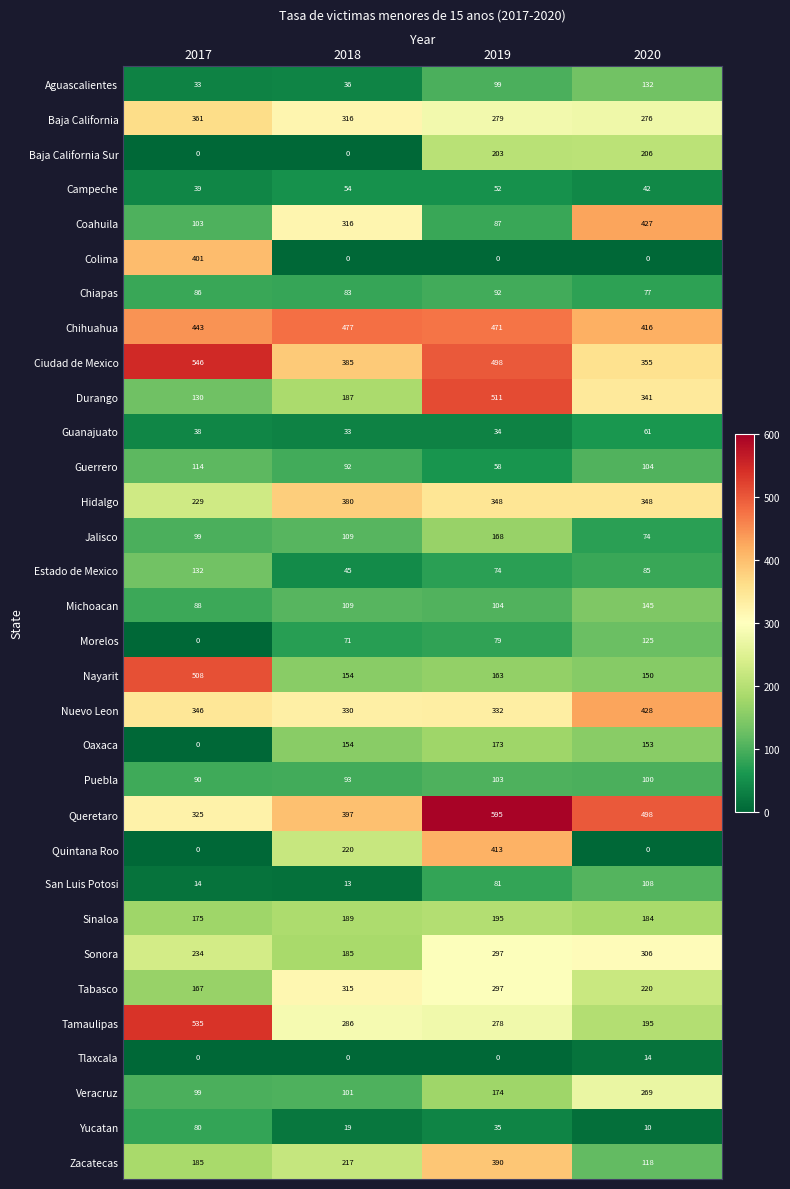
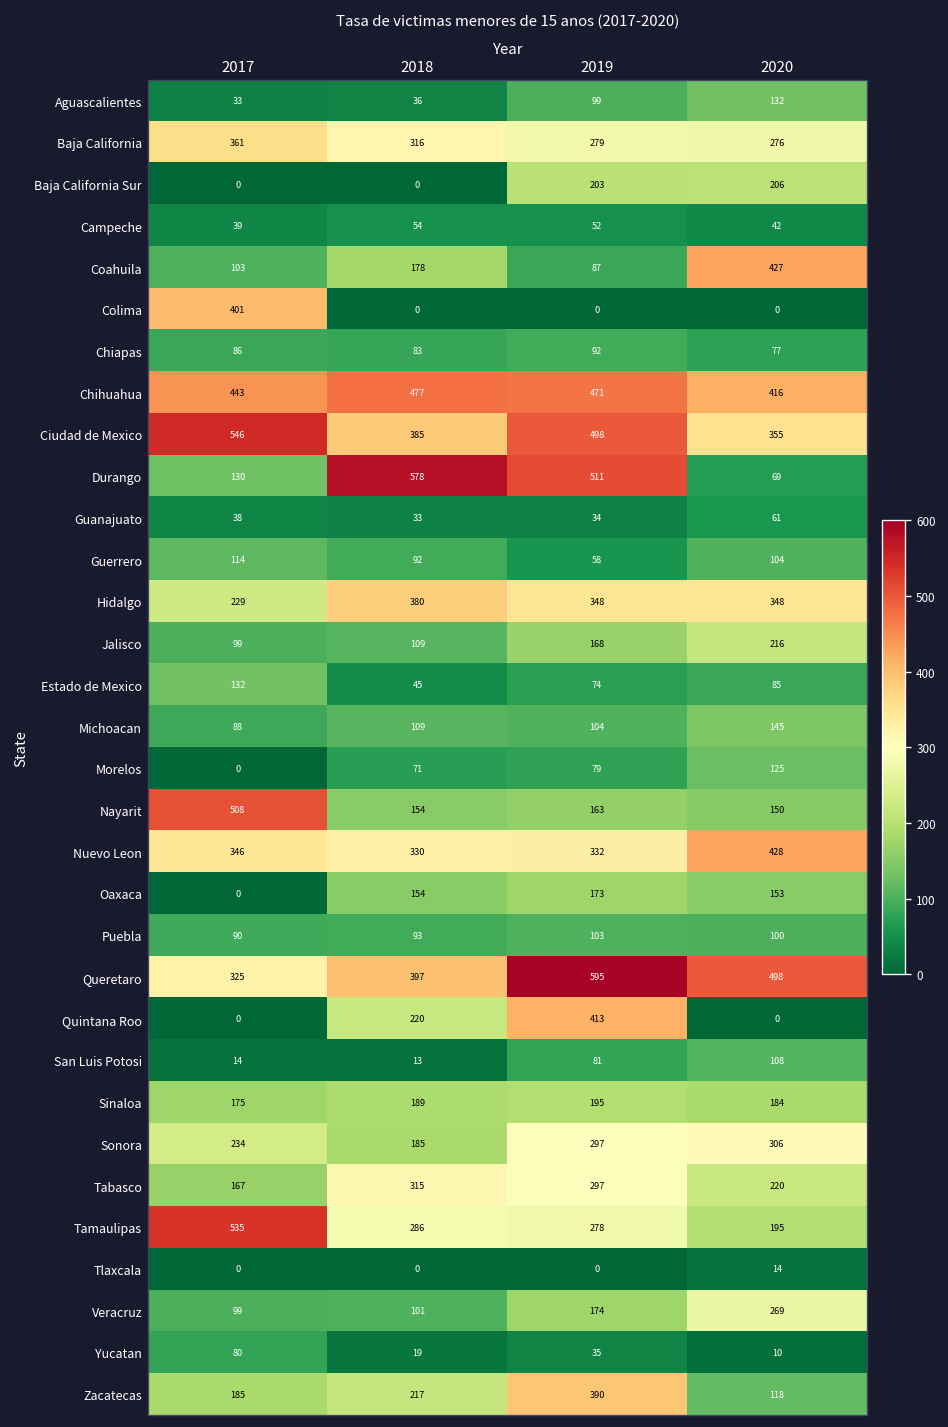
  {
    "Aguascalientes": {
      "2017": 33,
      "2018": 36,
      "2019": 99,
      "2020": 132
    },
    "Baja California": {
      "2017": 361,
      "2018": 316,
      "2019": 279,
      "2020": 276
    },
    "Baja California Sur": {
      "2017": 0,
      "2018": 0,
      "2019": 203,
      "2020": 206
    },
    "Campeche": {
      "2017": 39,
      "2018": 54,
      "2019": 52,
      "2020": 42
    },
    "Coahuila": {
      "2017": 103,
-     "2018": 316,
+     "2018": 178,
      "2019": 87,
      "2020": 427
    },
    "Colima": {
      "2017": 401,
      "2018": 0,
      "2019": 0,
      "2020": 0
    },
    "Chiapas": {
      "2017": 86,
      "2018": 83,
      "2019": 92,
      "2020": 77
    },
    "Chihuahua": {
      "2017": 443,
      "2018": 477,
      "2019": 471,
      "2020": 416
    },
    "Ciudad de Mexico": {
      "2017": 546,
      "2018": 385,
      "2019": 498,
      "2020": 355
    },
    "Durango": {
      "2017": 130,
-     "2018": 187,
+     "2018": 578,
      "2019": 511,
-     "2020": 341
+     "2020": 69
    },
    "Guanajuato": {
      "2017": 38,
      "2018": 33,
      "2019": 34,
      "2020": 61
    },
    "Guerrero": {
      "2017": 114,
      "2018": 92,
      "2019": 58,
      "2020": 104
    },
    "Hidalgo": {
      "2017": 229,
      "2018": 380,
      "2019": 348,
      "2020": 348
    },
    "Jalisco": {
      "2017": 99,
      "2018": 109,
      "2019": 168,
-     "2020": 74
+     "2020": 216
    },
    "Estado de Mexico": {
      "2017": 132,
      "2018": 45,
      "2019": 74,
      "2020": 85
    },
    "Michoacan": {
      "2017": 88,
      "2018": 109,
      "2019": 104,
      "2020": 145
    },
    "Morelos": {
      "2017": 0,
      "2018": 71,
      "2019": 79,
      "2020": 125
    },
    "Nayarit": {
      "2017": 508,
      "2018": 154,
      "2019": 163,
      "2020": 150
    },
    "Nuevo Leon": {
      "2017": 346,
      "2018": 330,
      "2019": 332,
      "2020": 428
    },
    "Oaxaca": {
      "2017": 0,
      "2018": 154,
      "2019": 173,
      "2020": 153
    },
    "Puebla": {
      "2017": 90,
      "2018": 93,
      "2019": 103,
      "2020": 100
    },
    "Queretaro": {
      "2017": 325,
      "2018": 397,
      "2019": 595,
      "2020": 498
    },
    "Quintana Roo": {
      "2017": 0,
      "2018": 220,
      "2019": 413,
      "2020": 0
    },
    "San Luis Potosi": {
      "2017": 14,
      "2018": 13,
      "2019": 81,
      "2020": 108
    },
    "Sinaloa": {
      "2017": 175,
      "2018": 189,
      "2019": 195,
      "2020": 184
    },
    "Sonora": {
      "2017": 234,
      "2018": 185,
      "2019": 297,
      "2020": 306
    },
    "Tabasco": {
      "2017": 167,
      "2018": 315,
      "2019": 297,
      "2020": 220
    },
    "Tamaulipas": {
      "2017": 535,
      "2018": 286,
      "2019": 278,
      "2020": 195
    },
    "Tlaxcala": {
      "2017": 0,
      "2018": 0,
      "2019": 0,
      "2020": 14
    },
    "Veracruz": {
      "2017": 99,
      "2018": 101,
      "2019": 174,
      "2020": 269
    },
    "Yucatan": {
      "2017": 80,
      "2018": 19,
      "2019": 35,
      "2020": 10
    },
    "Zacatecas": {
      "2017": 185,
      "2018": 217,
      "2019": 390,
      "2020": 118
    }
  }
